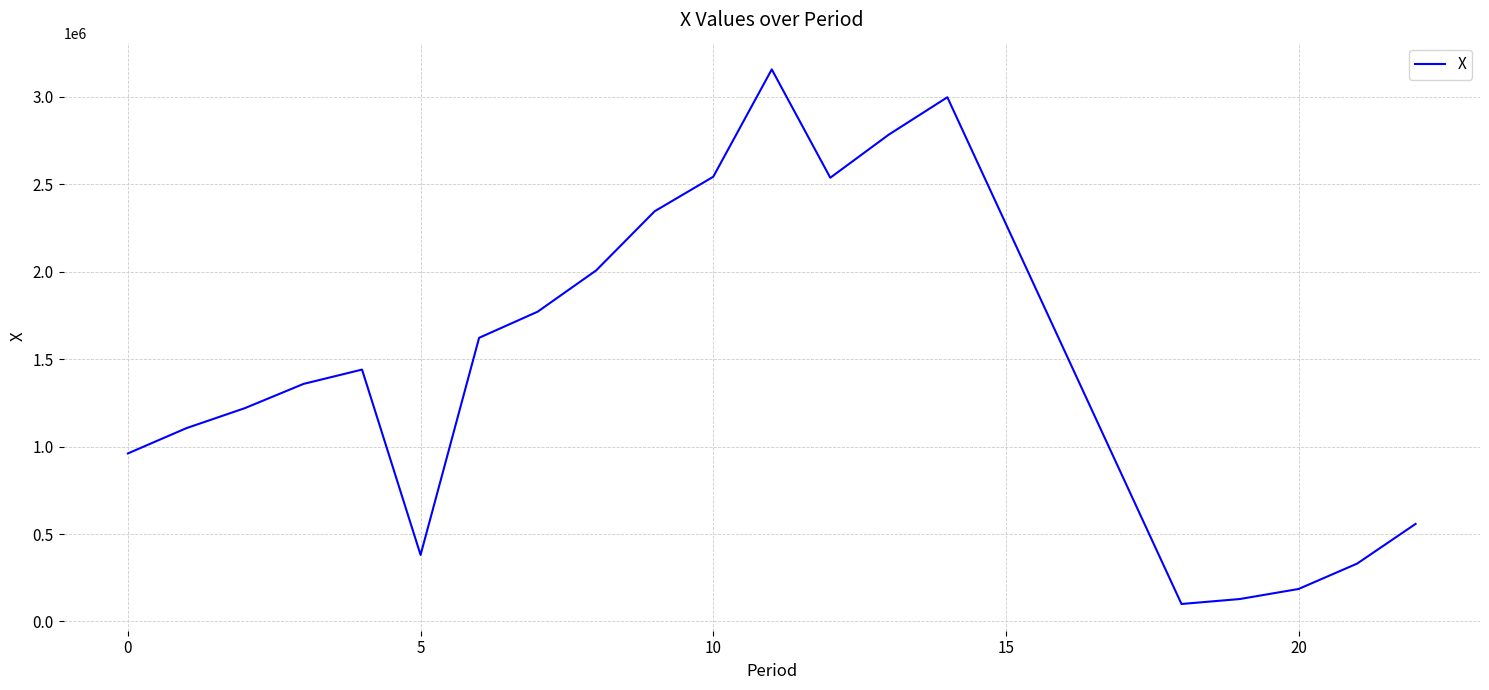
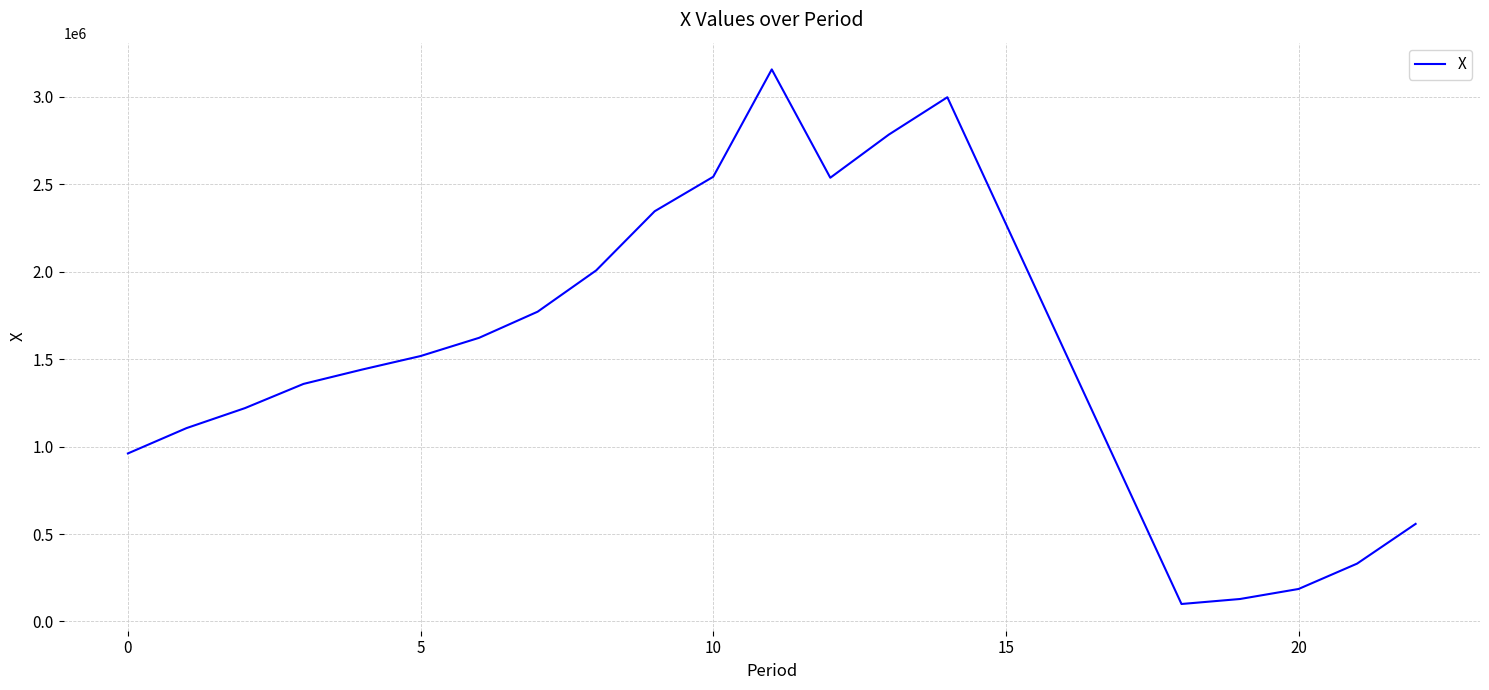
  {
    "0": 960000,
-   "5": 380000,
+   "5": 1520000,
    "10": 2540000,
    "20": 190000
  }
